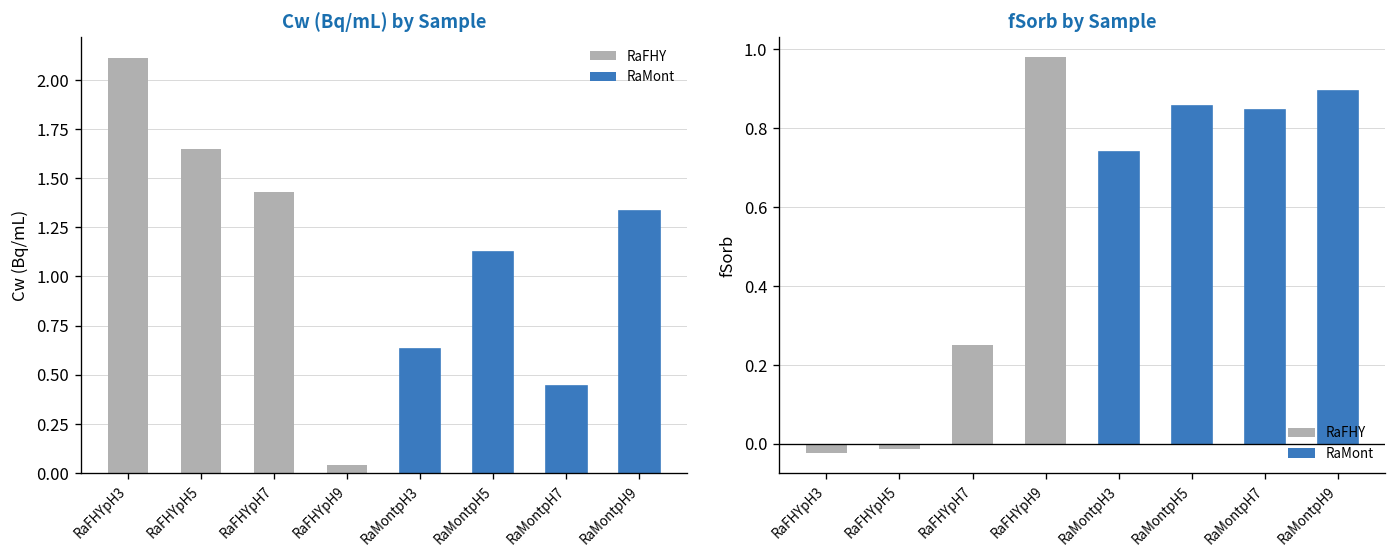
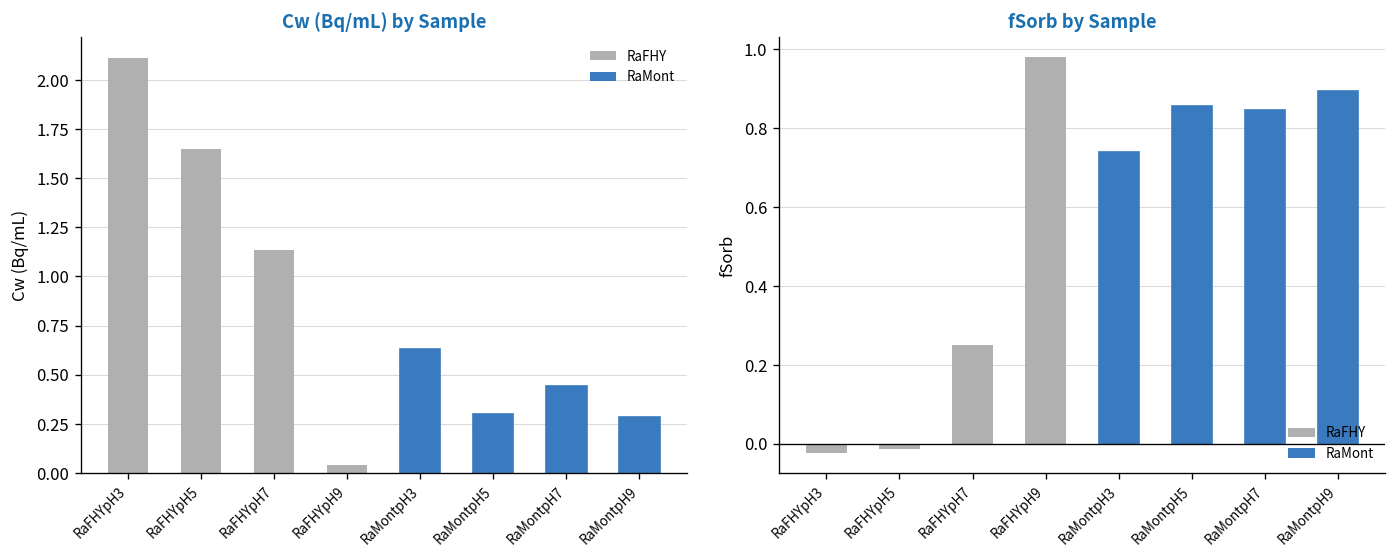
  {
    "Cw (Bq/mL) by Sample": {
      "RaFHYpH3": 2.11,
      "RaFHYpH5": 1.65,
-     "RaFHYpH7": 1.43,
+     "RaFHYpH7": 1.14,
      "RaFHYpH9": 0.04,
      "RaMontpH3": 0.63,
-     "RaMontpH5": 1.12,
+     "RaMontpH5": 0.30,
      "RaMontpH7": 0.44,
-     "RaMontpH9": 1.33
+     "RaMontpH9": 0.28
    },
    "fSorb by Sample": {
      "RaFHYpH3": -0.02,
      "RaFHYpH5": -0.01,
      "RaFHYpH7": 0.25,
      "RaFHYpH9": 0.98,
      "RaMontpH3": 0.74,
      "RaMontpH5": 0.86,
      "RaMontpH7": 0.85,
      "RaMontpH9": 0.89
    }
  }
